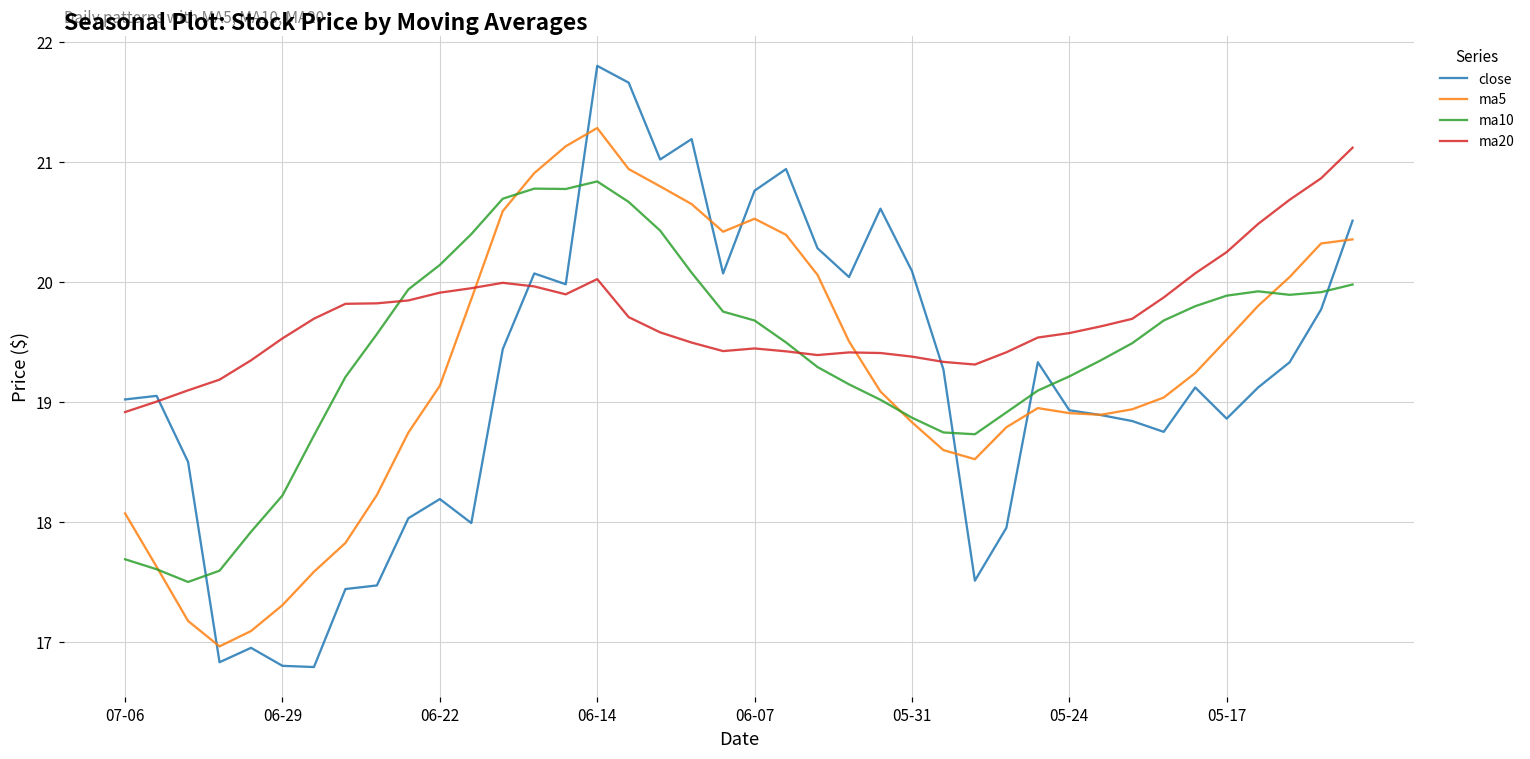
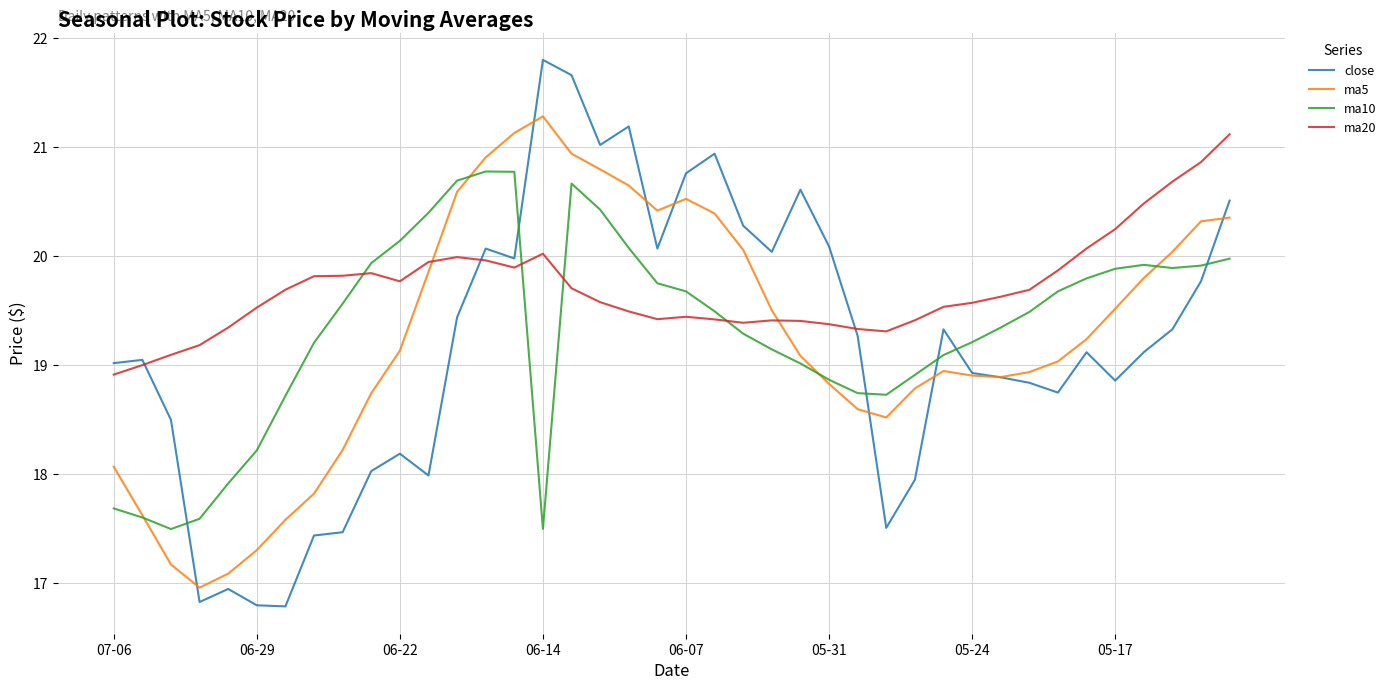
  {
    "close": {
      "07-06": 19.02,
      "06-29": 16.80,
      "06-22": 18.19,
      "06-14": 21.80,
      "06-07": 20.76,
      "05-31": 20.09,
      "05-24": 18.93,
      "05-17": 18.86
    },
    "ma5": {
      "07-06": 18.07,
      "06-29": 17.31,
      "06-22": 19.13,
      "06-14": 21.28,
      "06-07": 20.53,
      "05-31": 18.83,
      "05-24": 18.91,
      "05-17": 19.52
    },
    "ma10": {
      "07-06": 17.69,
      "06-29": 18.22,
      "06-22": 20.14,
-     "06-14": 20.84,
+     "06-14": 17.50,
      "06-07": 19.68,
      "05-31": 18.87,
      "05-24": 19.21,
      "05-17": 19.89
    },
    "ma20": {
      "07-06": 18.92,
      "06-29": 19.53,
-     "06-22": 19.91,
+     "06-22": 19.77,
      "06-14": 20.02,
      "06-07": 19.45,
      "05-31": 19.38,
      "05-24": 19.57,
      "05-17": 20.25
    }
  }
